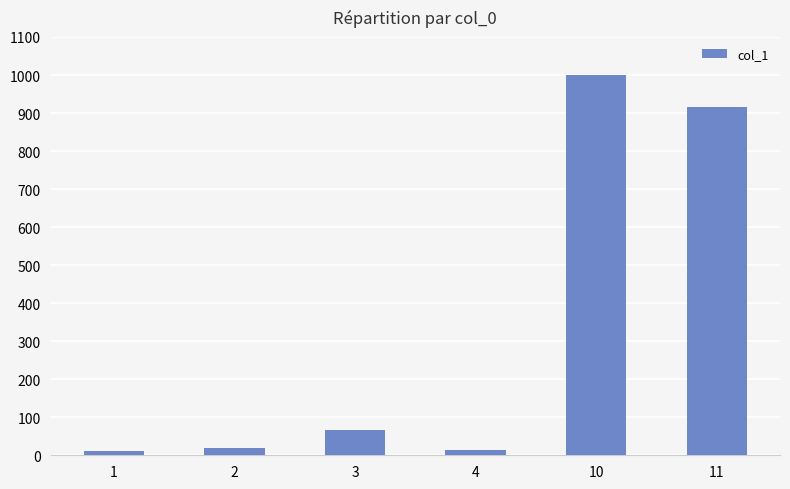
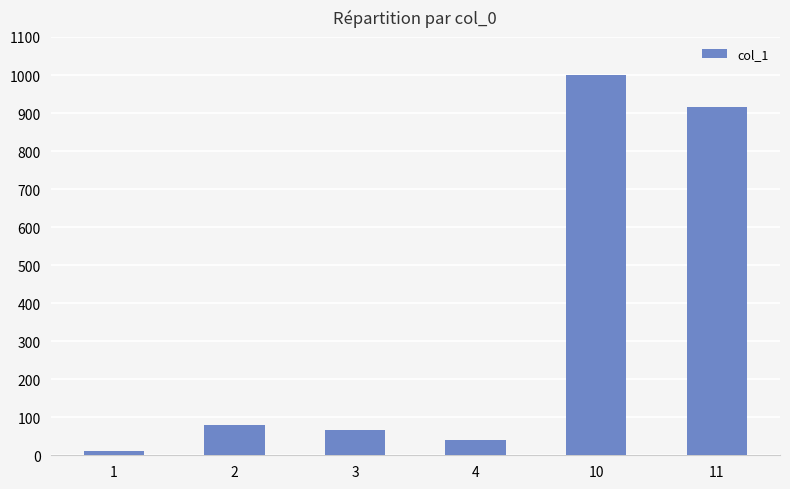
  {
    "1": 10,
-   "2": 20,
+   "2": 80,
    "3": 70,
-   "4": 10,
+   "4": 40,
    "10": 1000,
    "11": 920
  }
